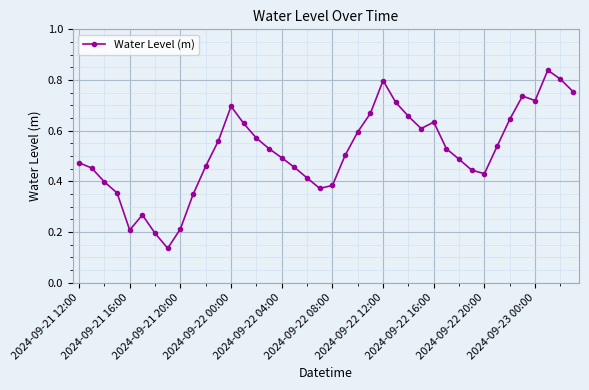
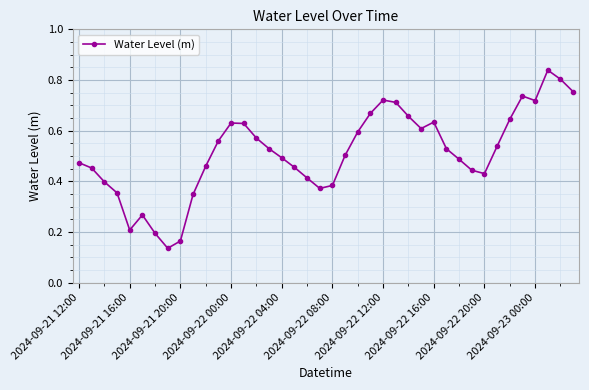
  {
    "2024-09-21 12:00": 0.47,
    "2024-09-21 16:00": 0.21,
-   "2024-09-21 20:00": 0.21,
-   "2024-09-22 00:00": 0.70,
+   "2024-09-21 20:00": 0.16,
+   "2024-09-22 00:00": 0.63,
    "2024-09-22 04:00": 0.49,
    "2024-09-22 08:00": 0.38,
-   "2024-09-22 12:00": 0.80,
+   "2024-09-22 12:00": 0.72,
    "2024-09-22 16:00": 0.63,
    "2024-09-22 20:00": 0.43,
    "2024-09-23 00:00": 0.72
  }
